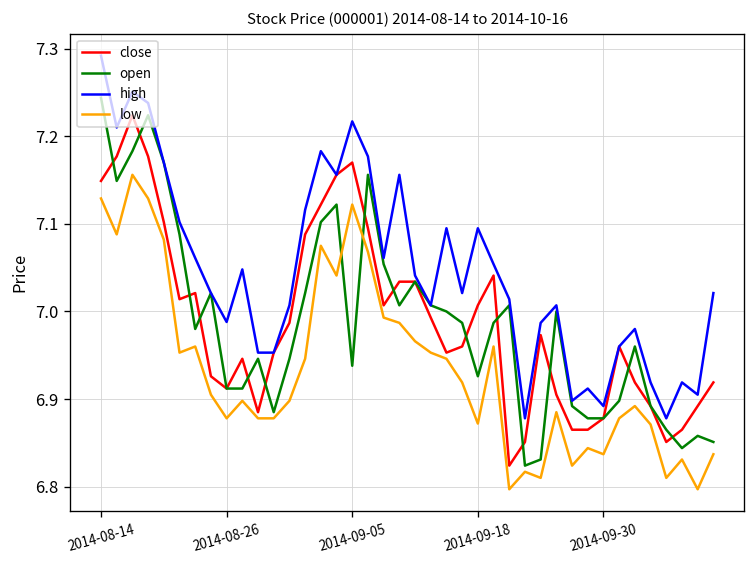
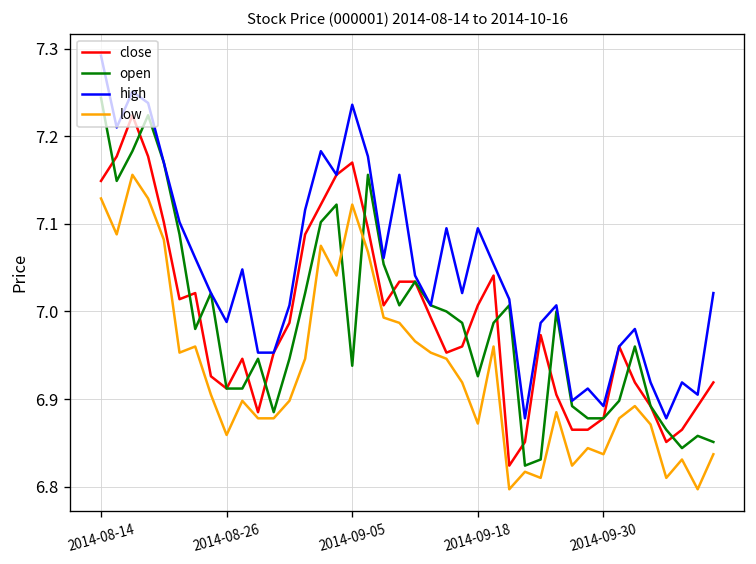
  {
    "close": {
      "2014-08-14": 7.15,
      "2014-09-05": 7.17,
      "2014-09-18": 7.01
    },
    "open": {
      "2014-09-05": 6.94,
      "2014-09-18": 6.93
    },
    "high": {
      "2014-08-26": 6.99,
-     "2014-09-05": 7.22,
+     "2014-09-05": 7.24,
      "2014-09-18": 7.10,
      "2014-09-30": 6.89
    },
    "low": {
      "2014-08-14": 7.13,
-     "2014-08-26": 6.88,
+     "2014-08-26": 6.86,
      "2014-09-05": 7.12,
      "2014-09-18": 6.87,
      "2014-09-30": 6.84
    }
  }
